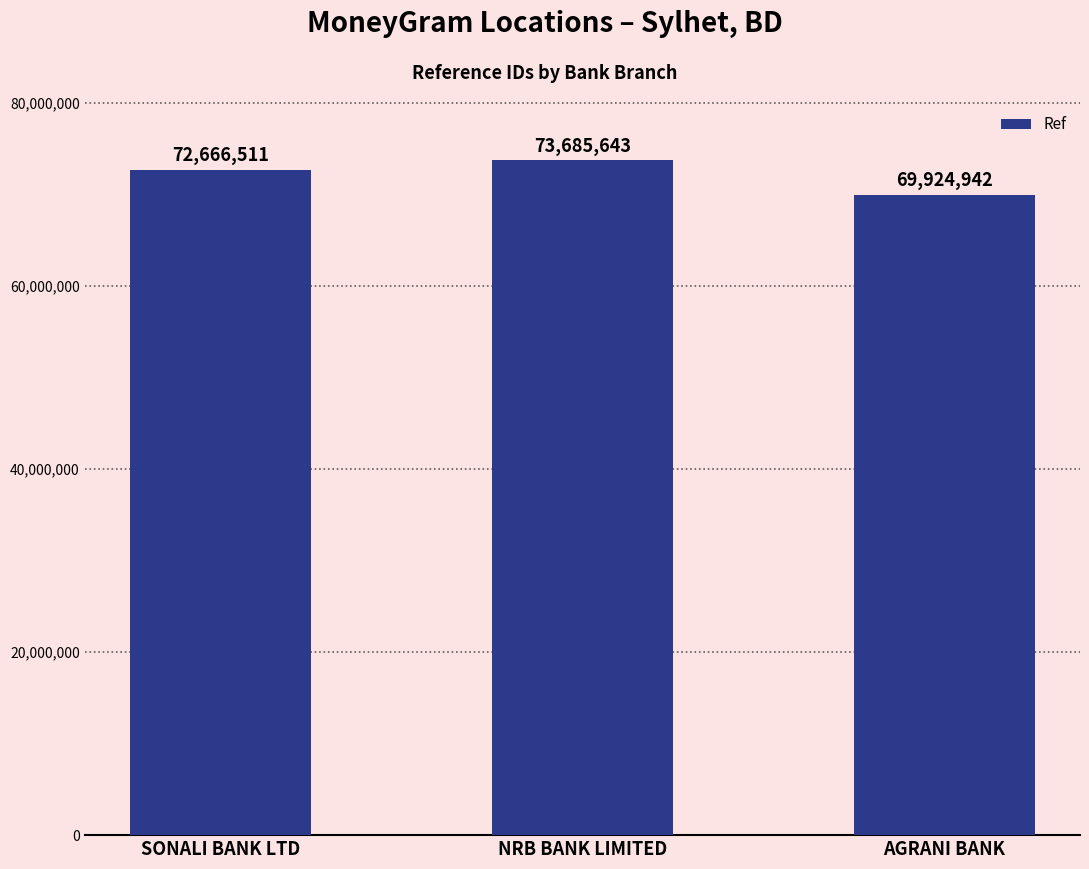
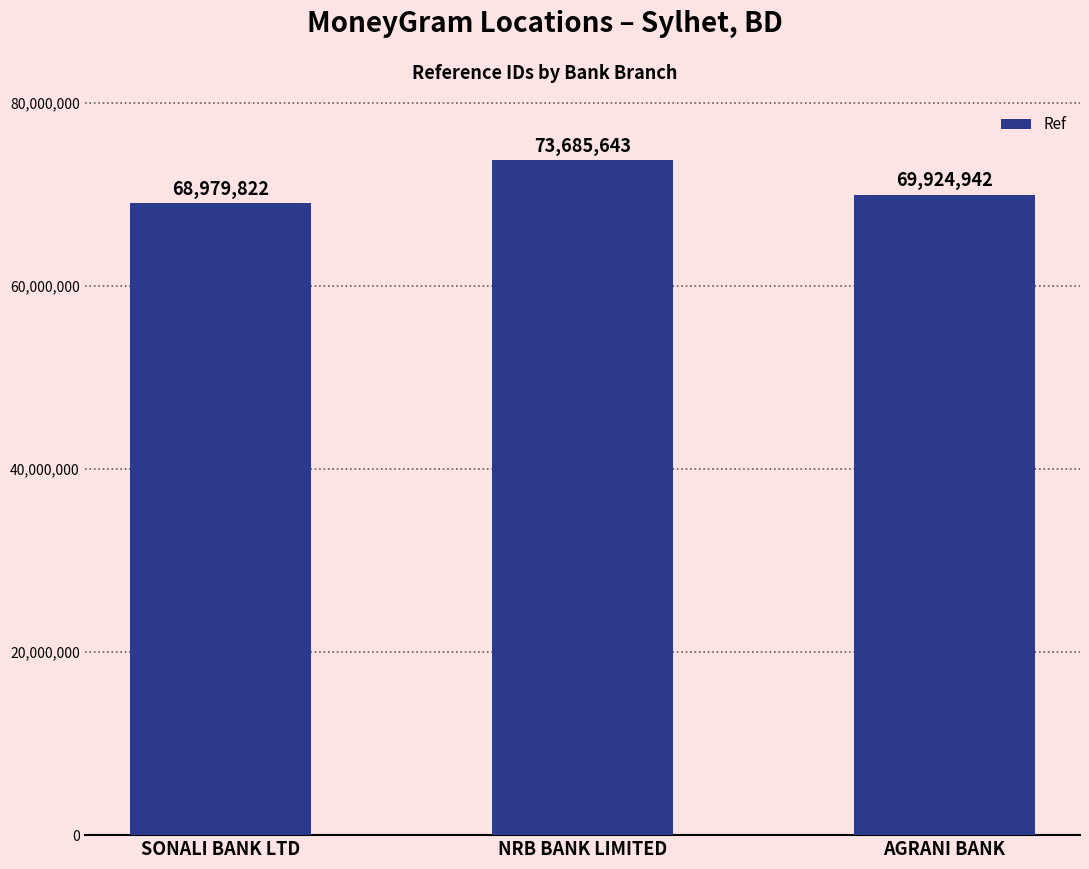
  {
-   "SONALI BANK LTD": "72,666,511",
+   "SONALI BANK LTD": "68,979,822",
    "NRB BANK LIMITED": "73,685,643",
    "AGRANI BANK": "69,924,942"
  }
